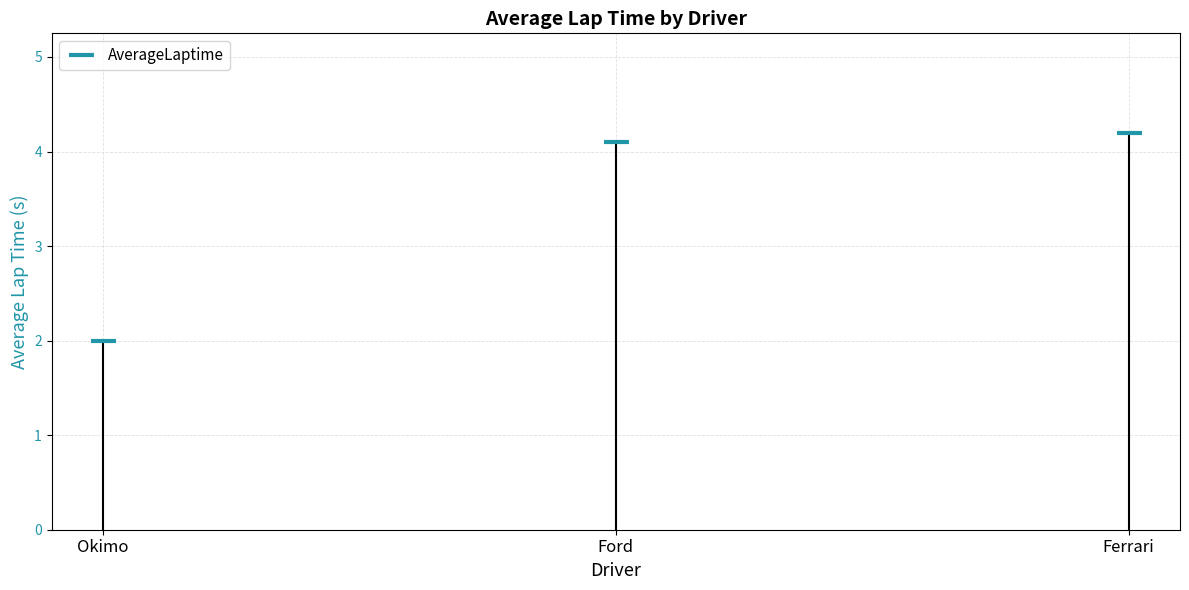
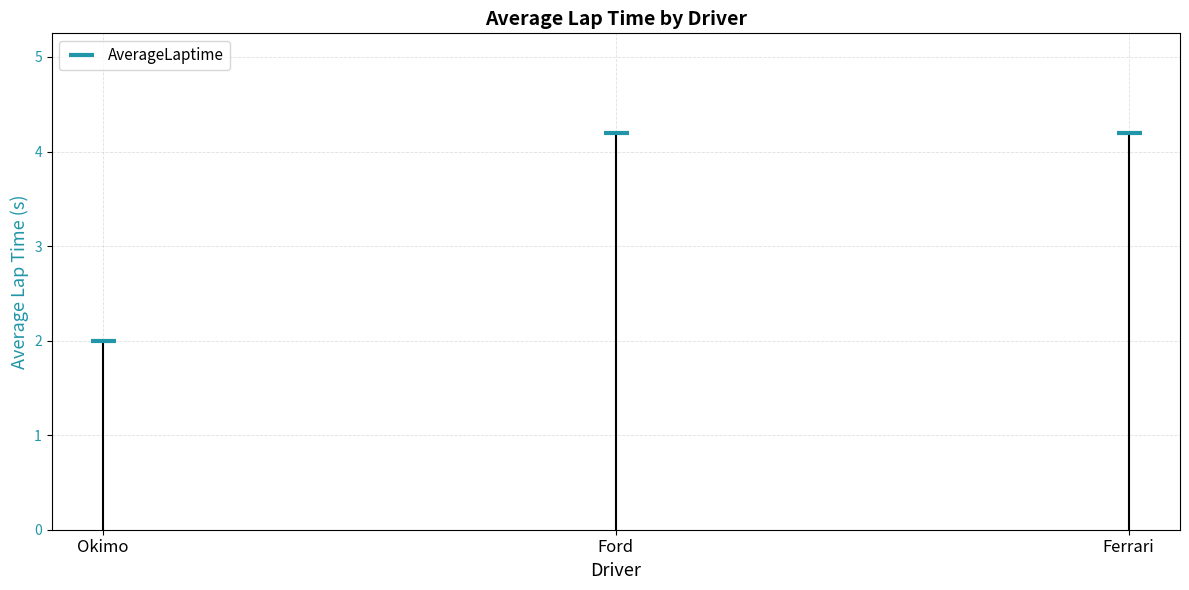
  {
    "Okimo": 2.0,
-   "Ford": 4.1,
+   "Ford": 4.2,
    "Ferrari": 4.2
  }
